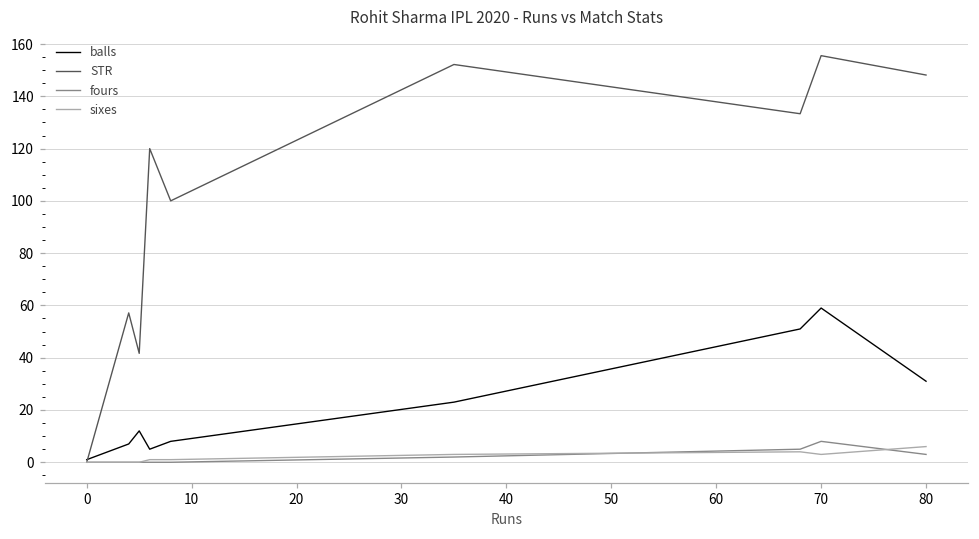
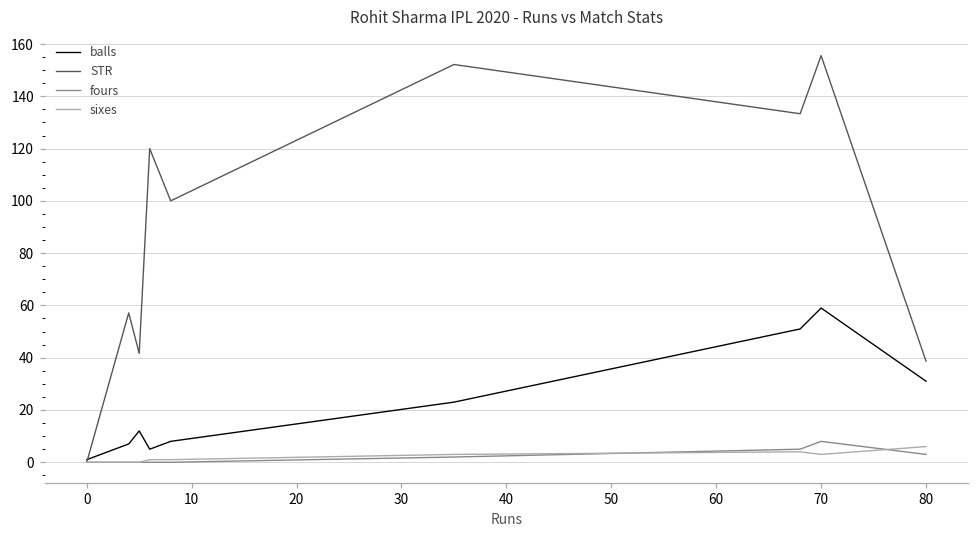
  {
    "balls": {
      "70": 59,
      "80": 31
    },
    "STR": {
      "70": 156,
-     "80": 148
+     "80": 39
    }
  }
